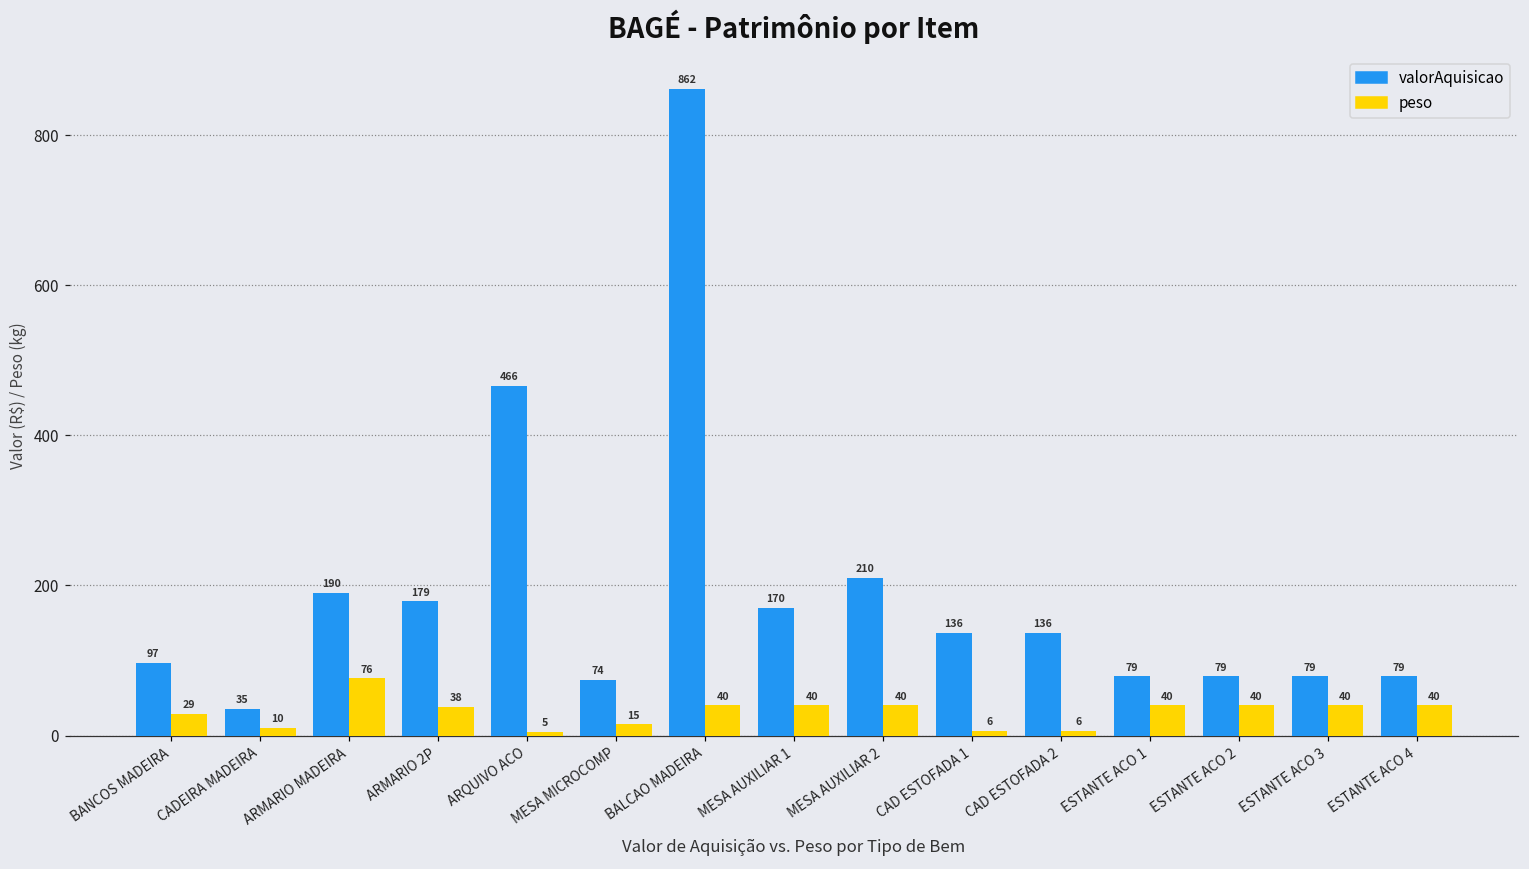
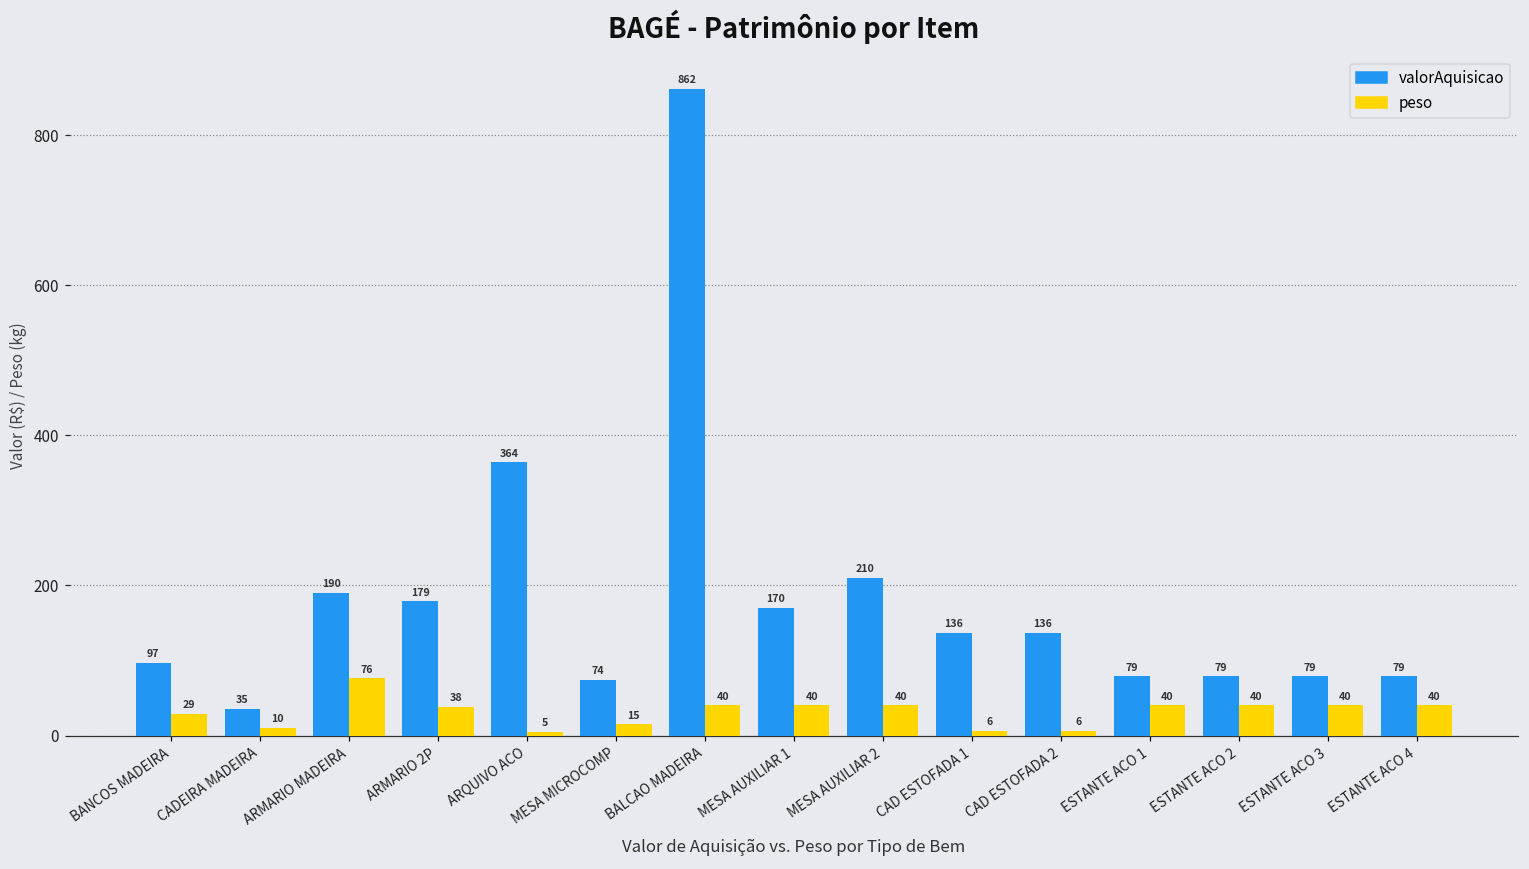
  {
    "valorAquisicao": {
      "BANCOS MADEIRA": 97,
      "CADEIRA MADEIRA": 35,
      "ARMARIO MADEIRA": 190,
      "ARMARIO 2P": 179,
-     "ARQUIVO ACO": 466,
+     "ARQUIVO ACO": 364,
      "MESA MICROCOMP": 74,
      "BALCAO MADEIRA": 862,
      "MESA AUXILIAR 1": 170,
      "MESA AUXILIAR 2": 210,
      "CAD ESTOFADA 1": 136,
      "CAD ESTOFADA 2": 136,
      "ESTANTE ACO 1": 79,
      "ESTANTE ACO 2": 79,
      "ESTANTE ACO 3": 79,
      "ESTANTE ACO 4": 79
    },
    "peso": {
      "BANCOS MADEIRA": 29,
      "CADEIRA MADEIRA": 10,
      "ARMARIO MADEIRA": 76,
      "ARMARIO 2P": 38,
      "ARQUIVO ACO": 5,
      "MESA MICROCOMP": 15,
      "BALCAO MADEIRA": 40,
      "MESA AUXILIAR 1": 40,
      "MESA AUXILIAR 2": 40,
      "CAD ESTOFADA 1": 6,
      "CAD ESTOFADA 2": 6,
      "ESTANTE ACO 1": 40,
      "ESTANTE ACO 2": 40,
      "ESTANTE ACO 3": 40,
      "ESTANTE ACO 4": 40
    }
  }
